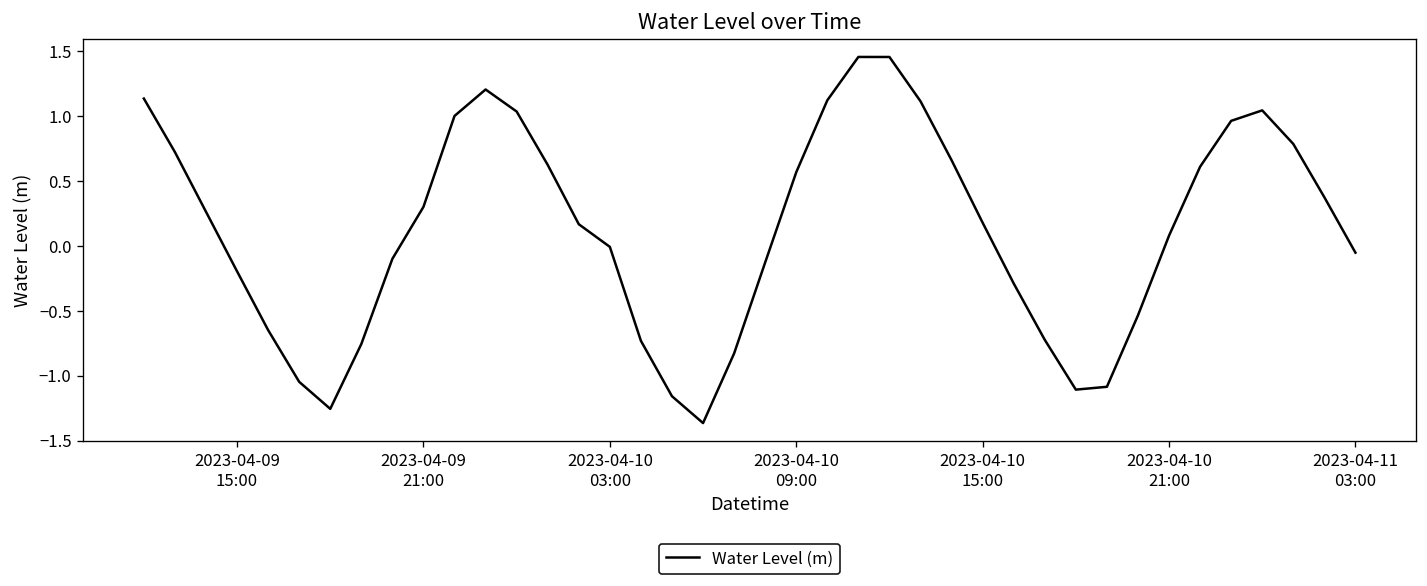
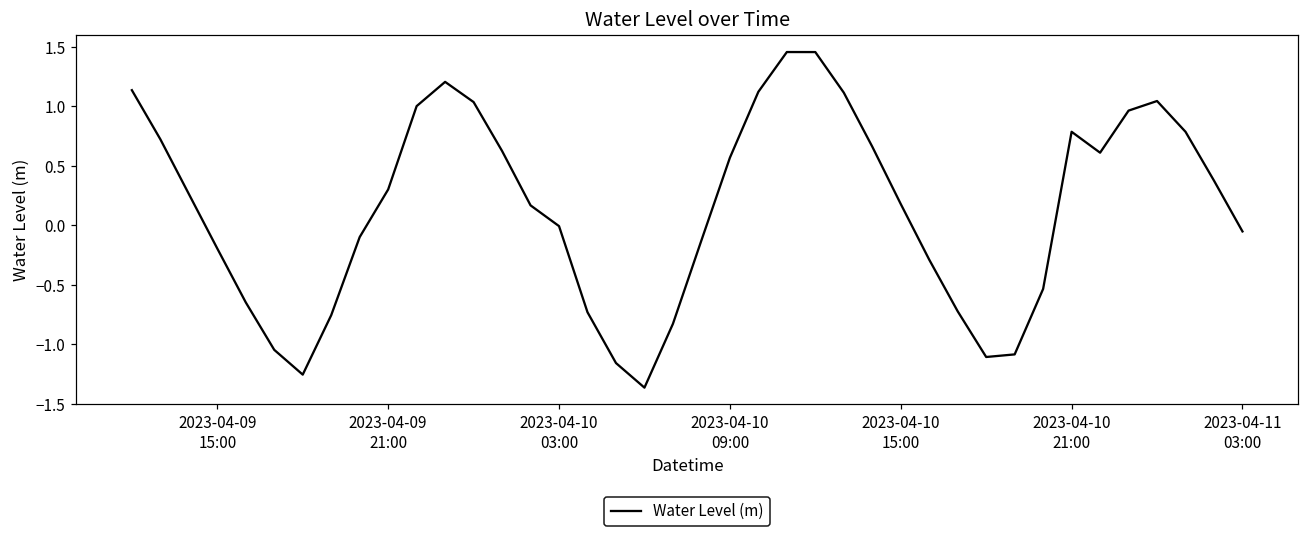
  {
    "2023-04-09 15:00": -0.20,
    "2023-04-09 21:00": 0.30,
    "2023-04-10 03:00": -0.01,
    "2023-04-10 09:00": 0.57,
    "2023-04-10 15:00": 0.18,
-   "2023-04-10 21:00": 0.08,
+   "2023-04-10 21:00": 0.79,
    "2023-04-11 03:00": -0.05
  }
